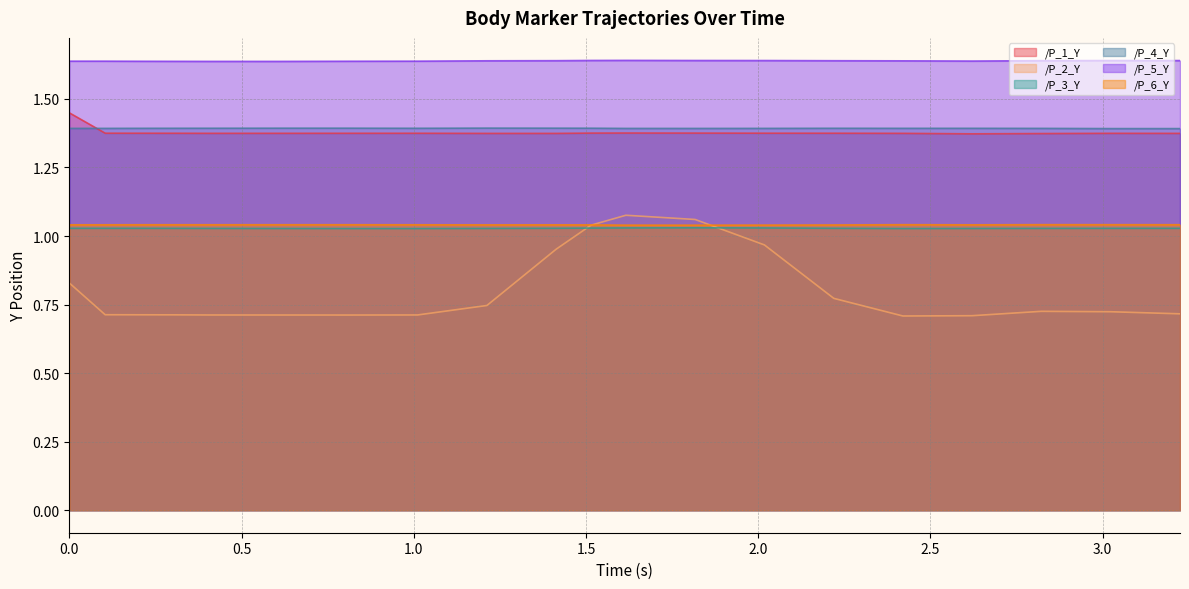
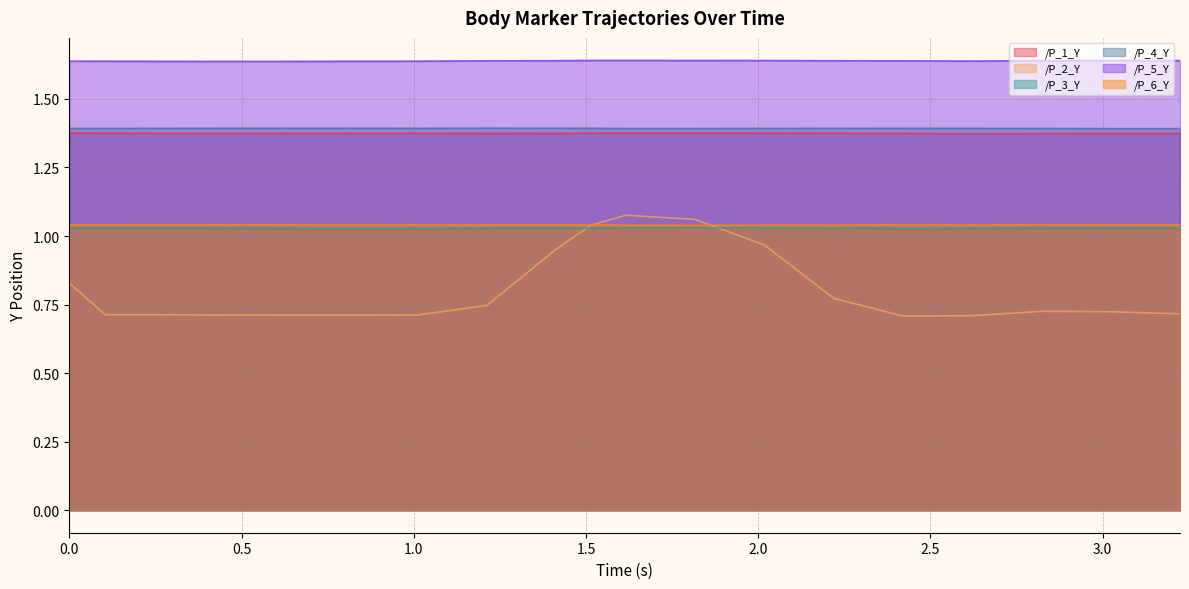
  {
    "/P_1_Y": {
-     "0.0": 1.45
+     "0.0": 1.38
    },
    "/P_2_Y": {
      "0.0": 0.83
    },
    "/P_5_Y": {
      "0.0": 1.64
    },
    "/P_6_Y": {
      "0.0": 1.04
    }
  }
